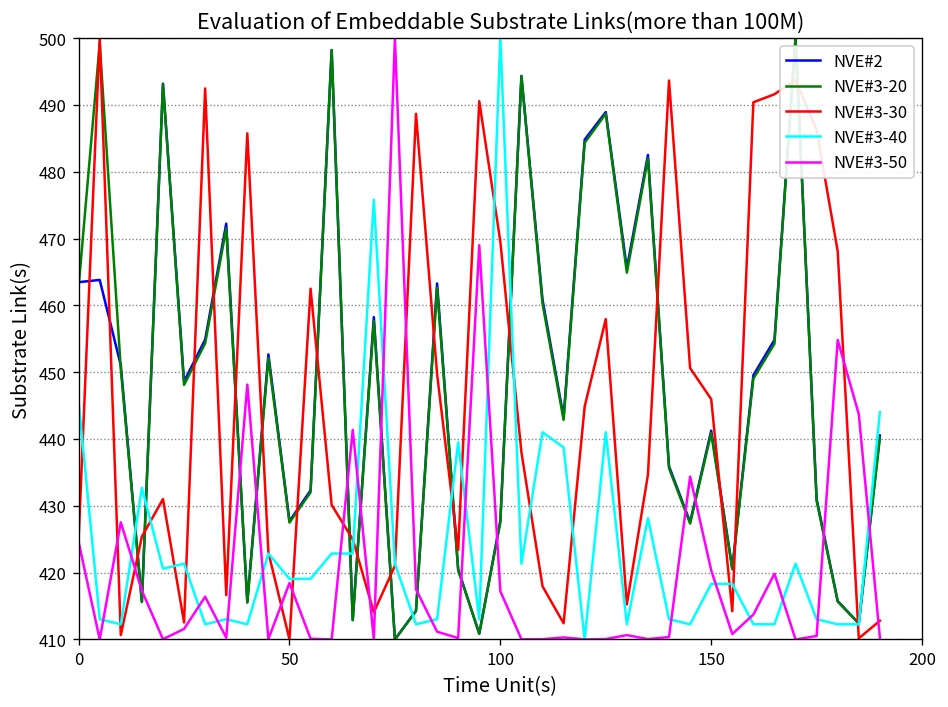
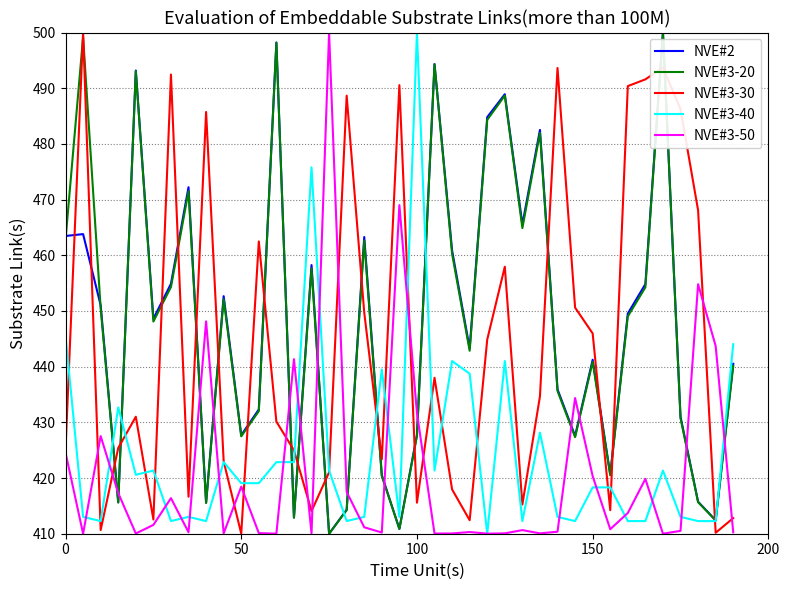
  {
    "NVE#2": {
      "0": 463
    },
    "NVE#3-20": {
      "0": 463
    },
    "NVE#3-30": {
      "0": 425,
      "50": 410,
-     "100": 470,
+     "100": 416,
      "150": 446
    },
    "NVE#3-40": {
      "0": 446,
      "50": 419,
      "100": 500,
      "150": 418
    },
    "NVE#3-50": {
      "0": 425,
      "50": 418,
-     "100": 417,
+     "100": 432,
      "150": 420
    }
  }
